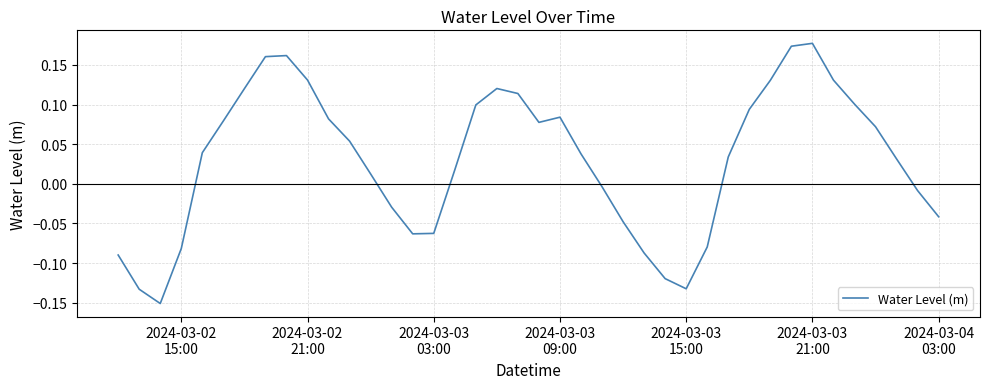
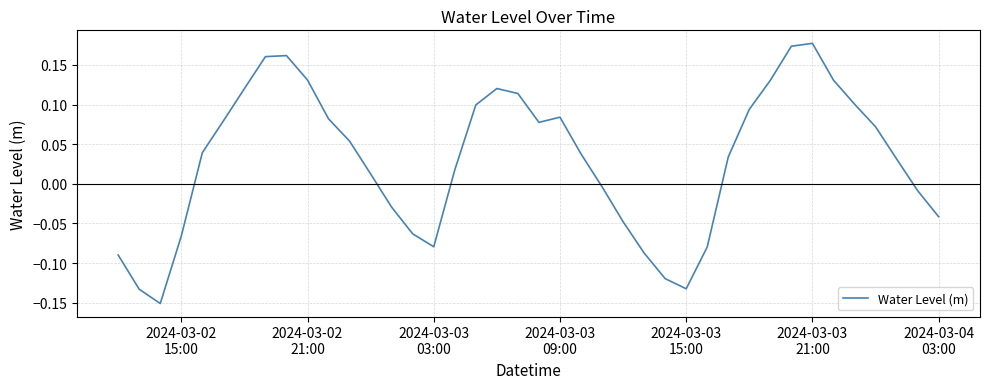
  {
-   "2024-03-02 15:00": -0.08,
+   "2024-03-02 15:00": -0.07,
    "2024-03-02 21:00": 0.13,
-   "2024-03-03 03:00": -0.06,
+   "2024-03-03 03:00": -0.08,
    "2024-03-03 09:00": 0.08,
    "2024-03-03 15:00": -0.13,
    "2024-03-03 21:00": 0.18,
    "2024-03-04 03:00": -0.04
  }
